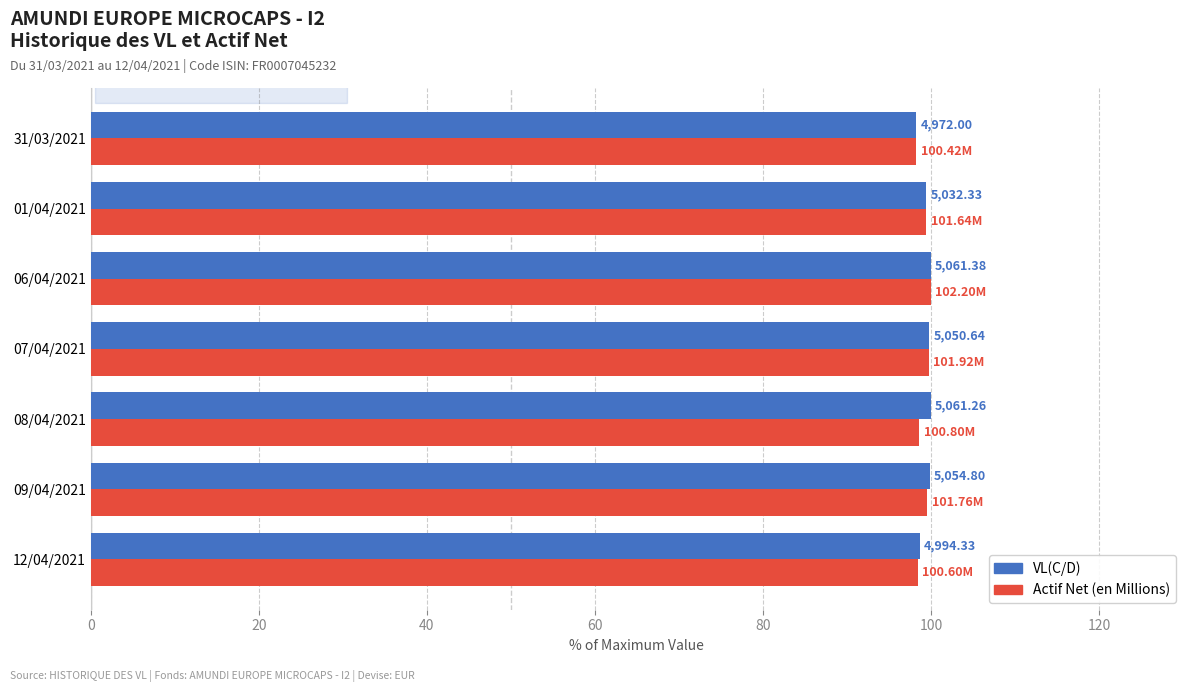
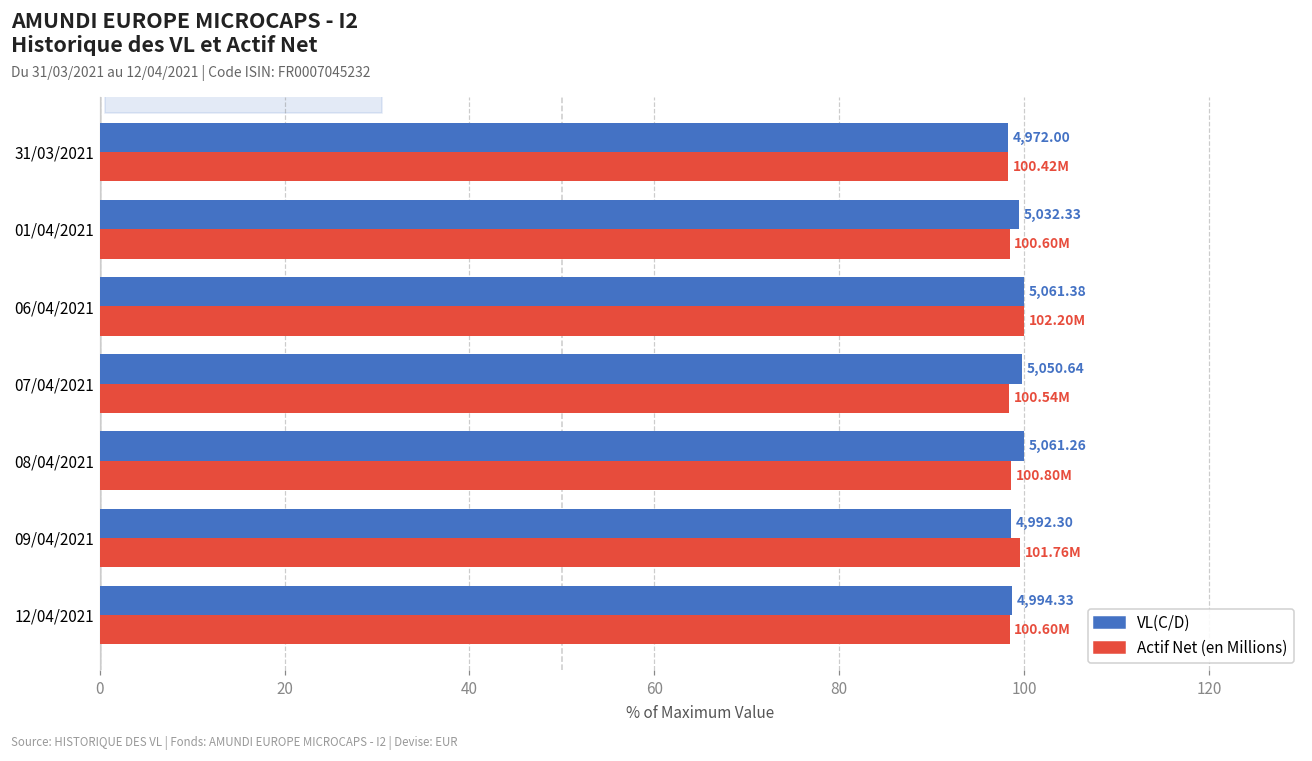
  {
    "VL(C/D)": {
-     "09/04/2021": "5,054.80"
+     "09/04/2021": "4,992.30"
    },
    "Actif Net (en Millions)": {
-     "01/04/2021": "101.64M",
-     "07/04/2021": "101.92M"
+     "01/04/2021": "100.60M",
+     "07/04/2021": "100.54M"
    }
  }
